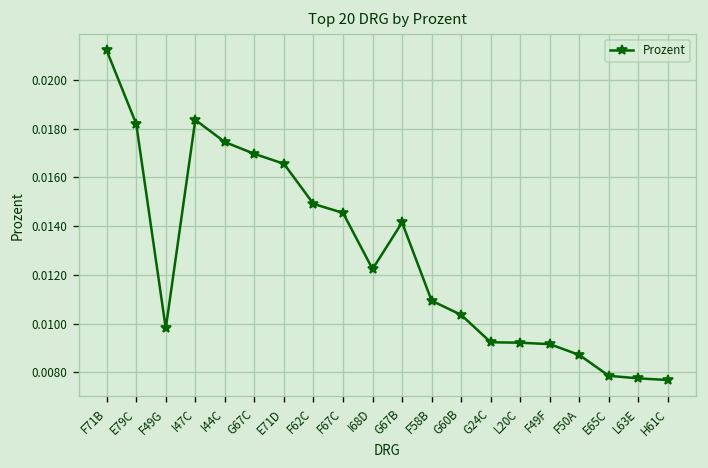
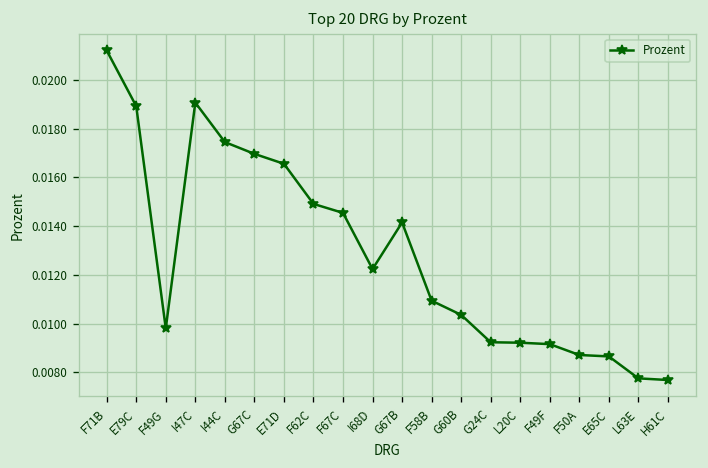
  {
    "F71B": 0.0212,
-   "E79C": 0.0182,
+   "E79C": 0.0189,
    "F49G": 0.0098,
-   "I47C": 0.0184,
+   "I47C": 0.0191,
    "I44C": 0.0175,
    "G67C": 0.0170,
    "E71D": 0.0166,
    "F62C": 0.0149,
    "F67C": 0.0145,
    "I68D": 0.0122,
    "G67B": 0.0142,
    "F58B": 0.0109,
    "G60B": 0.0104,
    "G24C": 0.0092,
    "L20C": 0.0092,
    "F49F": 0.0092,
    "F50A": 0.0087,
-   "E65C": 0.0079,
+   "E65C": 0.0087,
    "L63E": 0.0078,
    "H61C": 0.0077
  }
